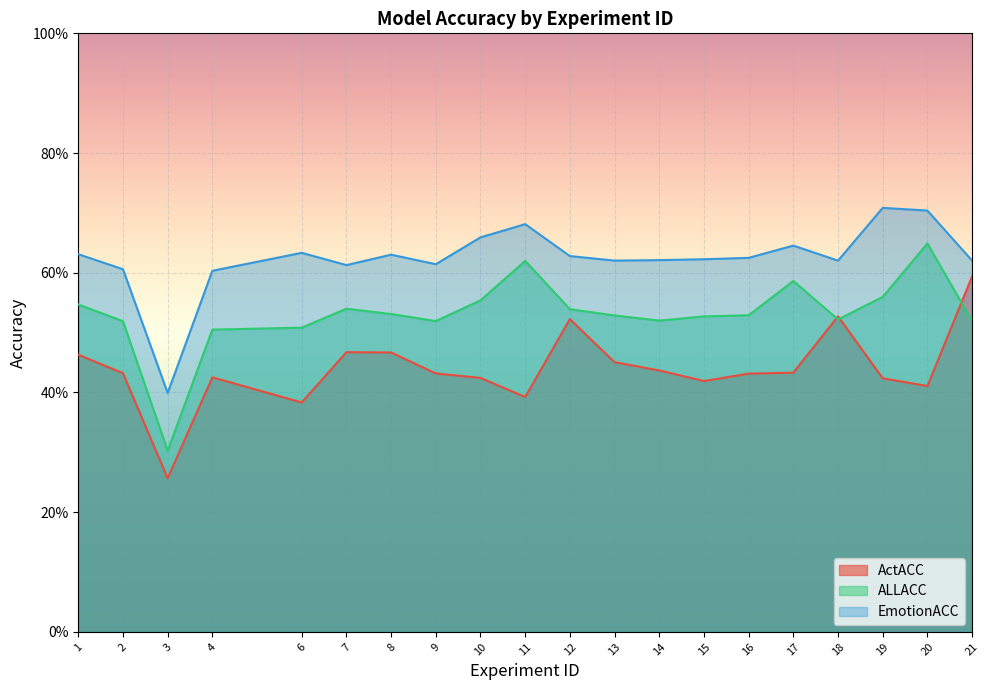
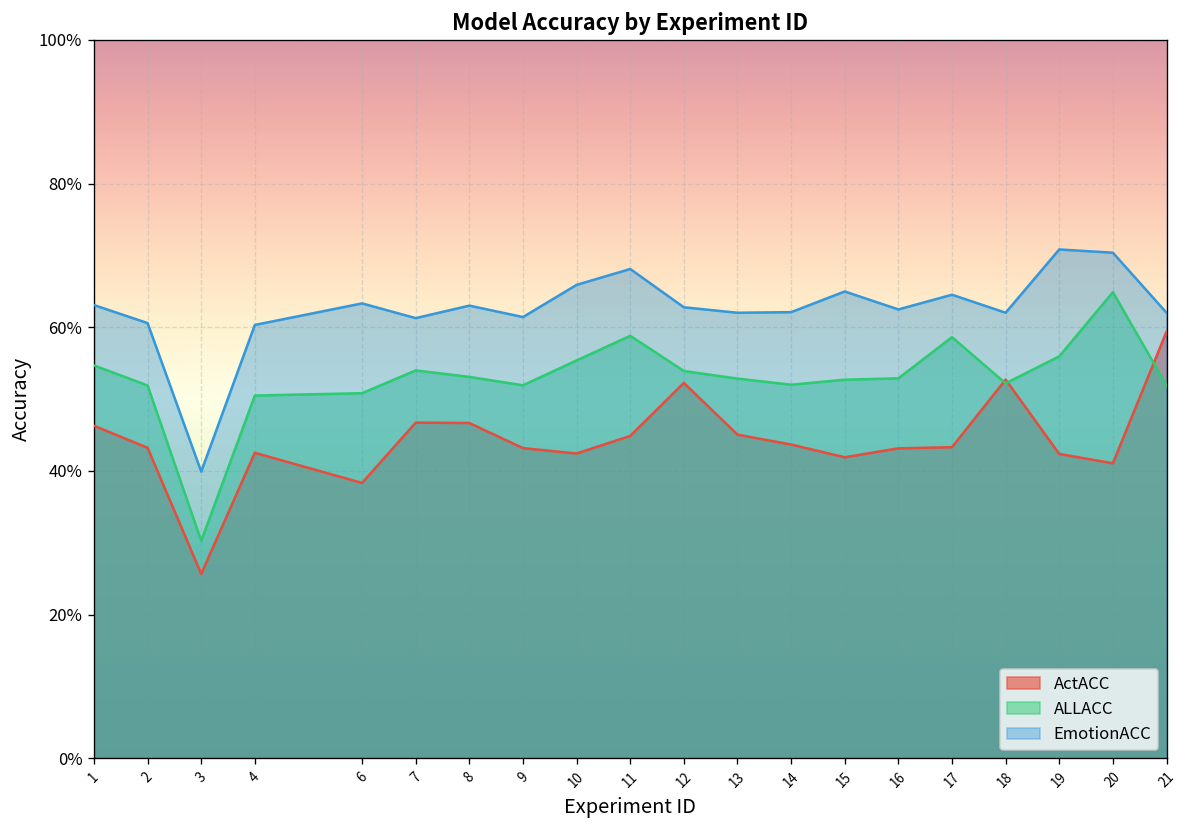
  {
    "ActACC": {
      "1": "46%",
      "2": "43%",
      "3": "26%",
      "4": "43%",
      "6": "38%",
      "7": "47%",
      "8": "47%",
      "9": "43%",
      "10": "42%",
-     "11": "39%",
+     "11": "45%",
      "12": "52%",
      "13": "45%",
      "14": "44%",
      "15": "42%",
      "16": "43%",
      "17": "43%",
      "18": "53%",
      "19": "42%",
      "20": "41%",
      "21": "59%"
    },
    "ALLACC": {
      "1": "55%",
      "2": "52%",
      "3": "30%",
      "4": "51%",
      "6": "51%",
      "7": "54%",
      "8": "53%",
      "9": "52%",
      "10": "55%",
-     "11": "62%",
+     "11": "59%",
      "12": "54%",
      "13": "53%",
      "14": "52%",
      "15": "53%",
      "16": "53%",
      "17": "59%",
      "18": "52%",
      "19": "56%",
      "20": "65%",
      "21": "52%"
    },
    "EmotionACC": {
      "1": "63%",
      "2": "61%",
      "3": "40%",
      "4": "60%",
      "6": "63%",
      "7": "61%",
      "8": "63%",
      "9": "61%",
      "10": "66%",
      "11": "68%",
      "12": "63%",
      "13": "62%",
      "14": "62%",
-     "15": "62%",
+     "15": "65%",
      "16": "62%",
      "17": "65%",
      "18": "62%",
      "19": "71%",
      "20": "70%",
      "21": "62%"
    }
  }
